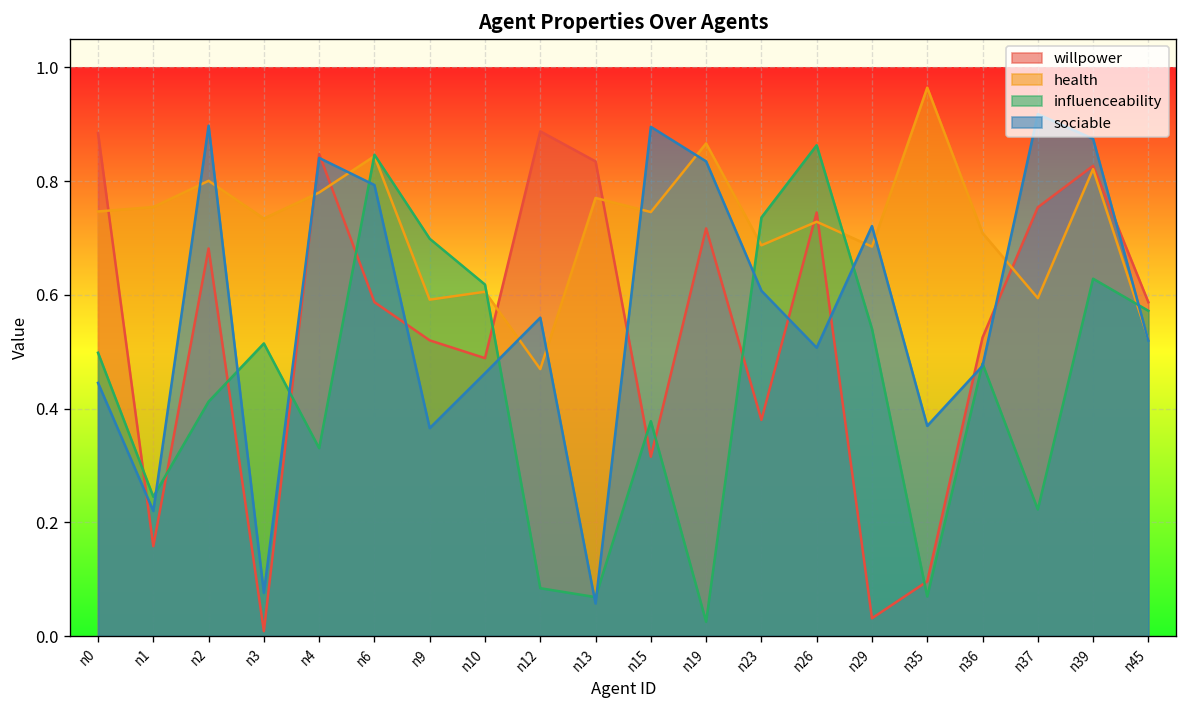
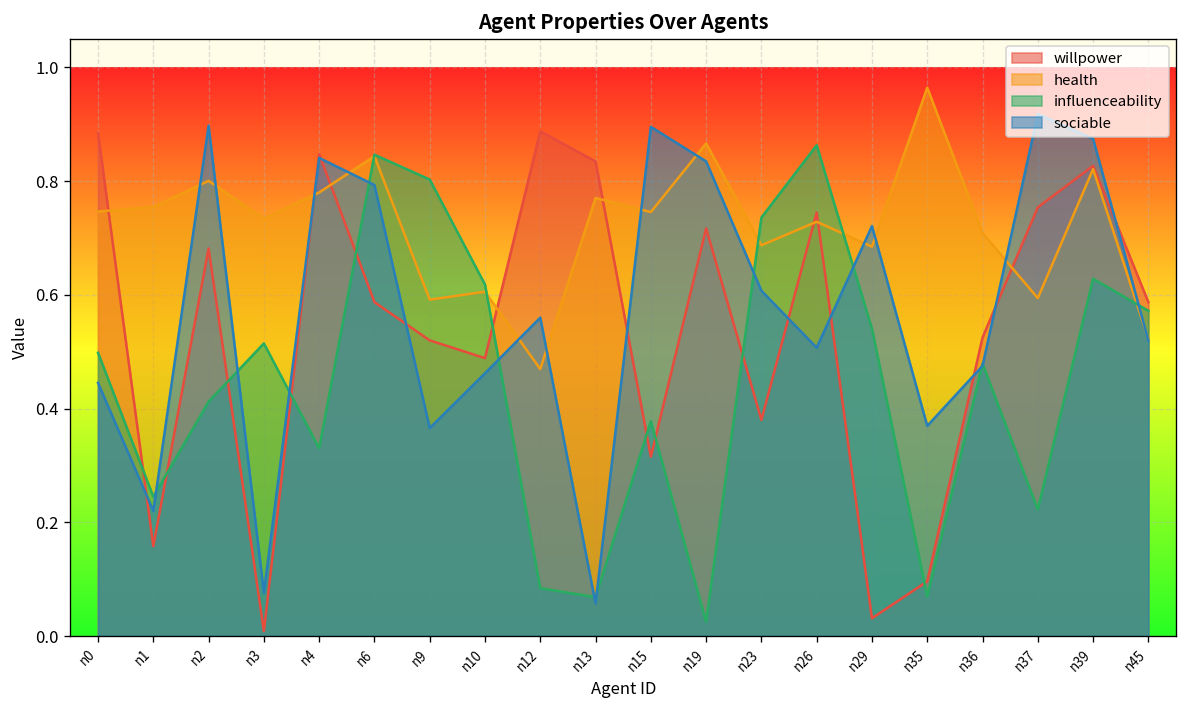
  {
    "willpower": {
      "n0": 0.88,
      "n1": 0.16,
      "n2": 0.68,
      "n3": 0.01,
      "n4": 0.85,
      "n6": 0.59,
      "n9": 0.52,
      "n10": 0.49,
      "n12": 0.89,
      "n13": 0.83,
      "n15": 0.32,
      "n19": 0.72,
      "n23": 0.38,
      "n26": 0.74,
      "n29": 0.03,
      "n35": 0.10,
      "n36": 0.52,
      "n37": 0.75,
      "n39": 0.83,
      "n45": 0.59
    },
    "health": {
      "n0": 0.75,
      "n1": 0.75,
      "n2": 0.80,
      "n3": 0.73,
      "n4": 0.78,
      "n9": 0.59,
      "n10": 0.61,
      "n12": 0.47,
      "n13": 0.77,
      "n15": 0.75,
      "n19": 0.87,
      "n23": 0.69,
      "n26": 0.73,
      "n29": 0.68,
      "n35": 0.96,
      "n36": 0.71,
      "n37": 0.59,
      "n39": 0.82
    },
    "influenceability": {
      "n0": 0.50,
      "n1": 0.24,
      "n2": 0.41,
      "n3": 0.51,
      "n4": 0.33,
-     "n9": 0.70,
+     "n9": 0.80,
      "n10": 0.62,
      "n12": 0.08,
      "n13": 0.07,
      "n15": 0.38,
      "n19": 0.03,
      "n23": 0.74,
      "n26": 0.86,
      "n29": 0.54,
      "n35": 0.07,
      "n37": 0.22,
      "n39": 0.63,
      "n45": 0.57
    },
    "sociable": {
      "n0": 0.45,
      "n1": 0.22,
      "n2": 0.90,
      "n3": 0.08,
      "n4": 0.84,
      "n6": 0.79,
      "n9": 0.37,
      "n10": 0.46,
      "n12": 0.56,
      "n13": 0.06,
      "n15": 0.90,
      "n19": 0.83,
      "n23": 0.61,
      "n26": 0.51,
      "n29": 0.72,
      "n35": 0.37
    }
  }
